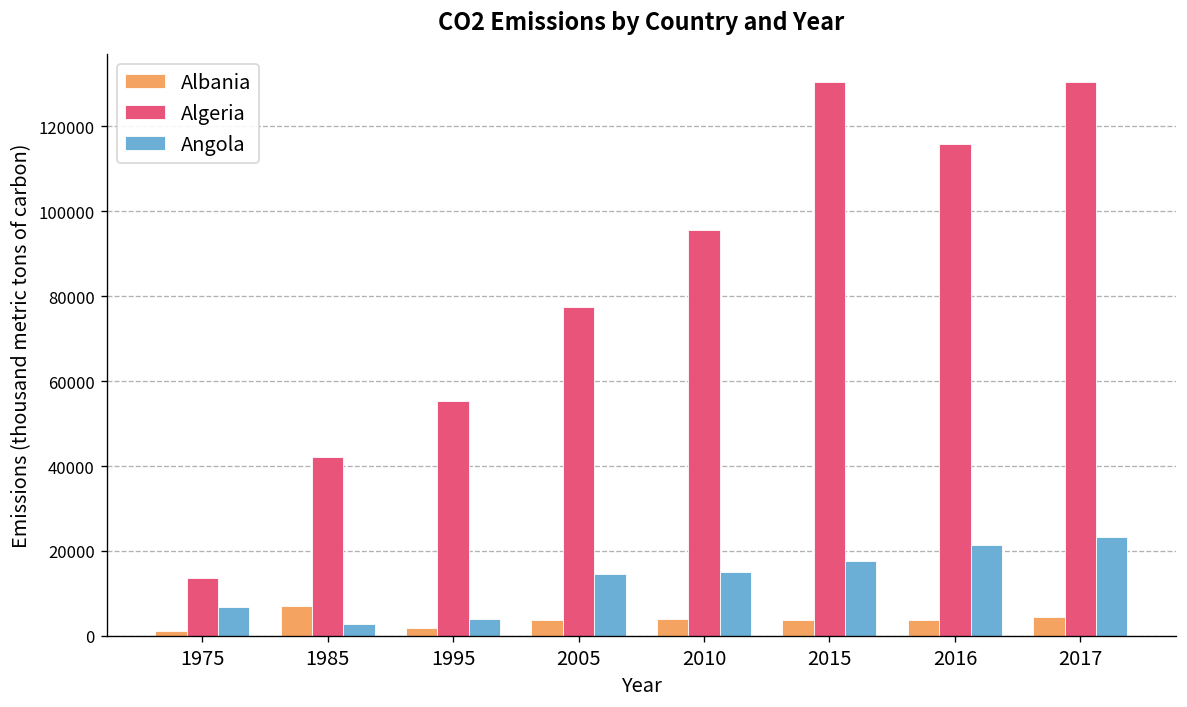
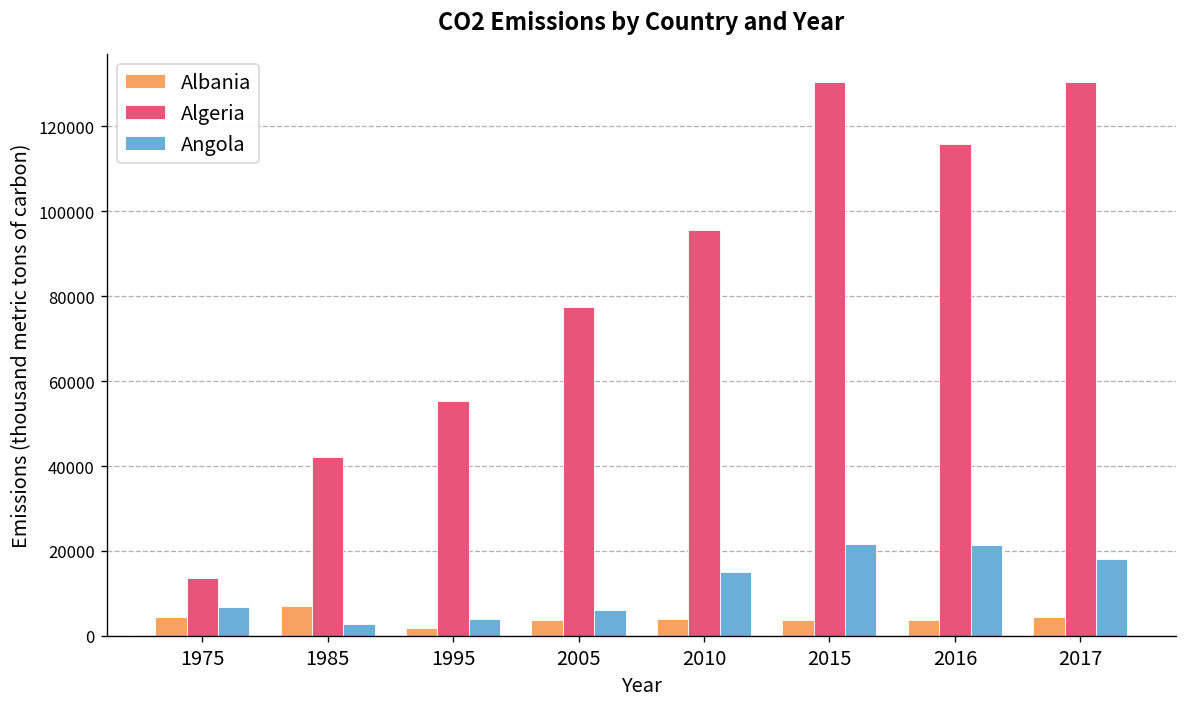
  {
    "Albania": {
-     "1975": 1000,
+     "1975": 4000,
      "1985": 7000,
      "1995": 2000,
      "2005": 4000,
      "2010": 4000,
      "2015": 4000,
      "2016": 4000,
      "2017": 4000
    },
    "Algeria": {
      "1975": 14000,
      "1985": 42000,
      "1995": 55000,
      "2005": 77000,
      "2010": 96000,
      "2015": 130000,
      "2016": 116000,
      "2017": 130000
    },
    "Angola": {
      "1975": 7000,
      "1985": 3000,
      "1995": 4000,
-     "2005": 15000,
+     "2005": 6000,
      "2010": 15000,
-     "2015": 18000,
+     "2015": 22000,
      "2016": 21000,
-     "2017": 23000
+     "2017": 18000
    }
  }
